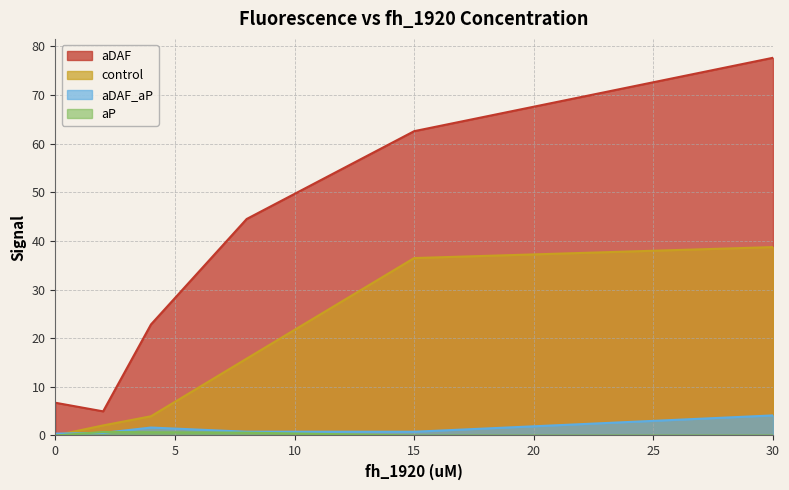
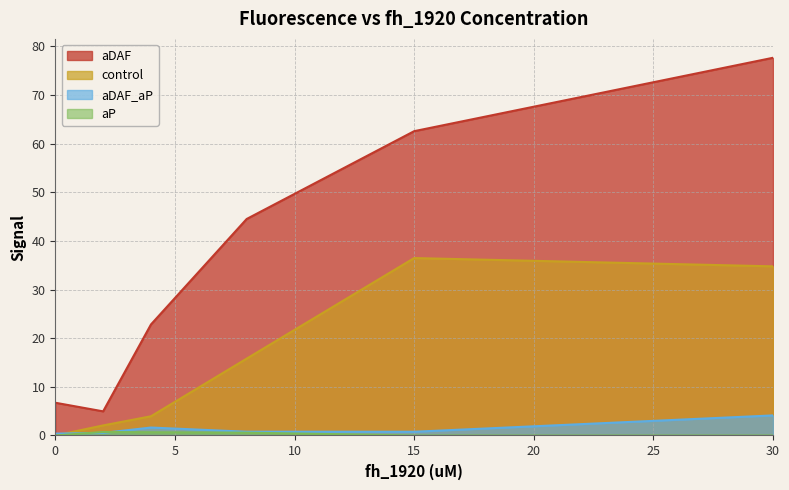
  {
    "aDAF": {
      "0": 7,
      "15": 63,
      "30": 78
    },
    "control": {
      "15": 36,
-     "30": 39
+     "30": 35
    },
    "aDAF_aP": {
      "15": 1,
      "30": 4
    },
    "aP": {
      "15": 0,
      "30": 0
    }
  }
